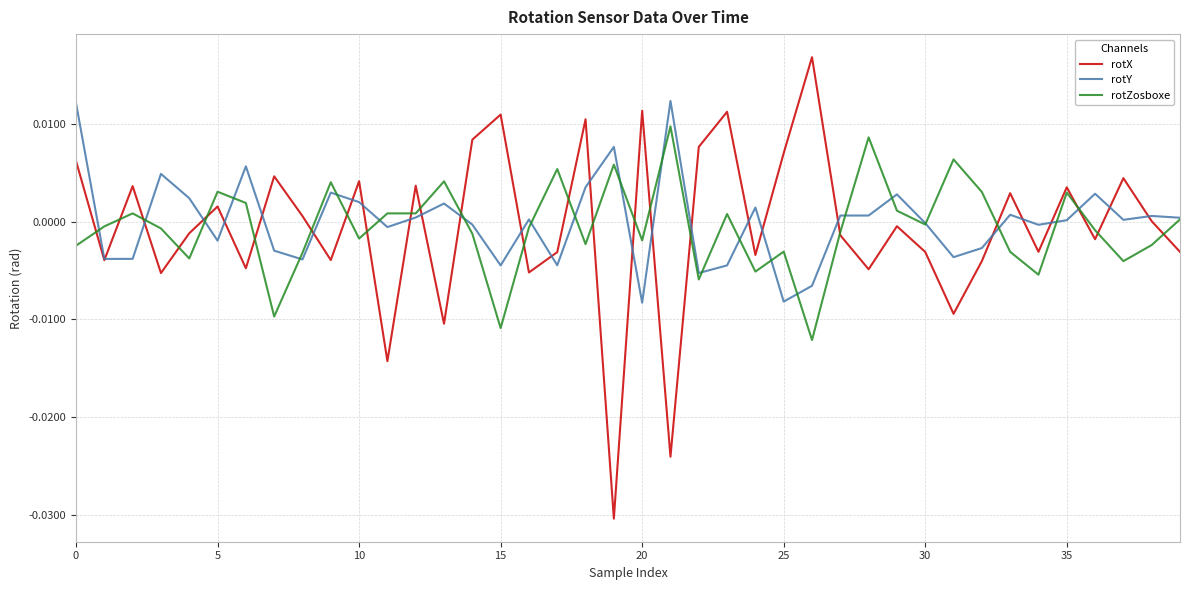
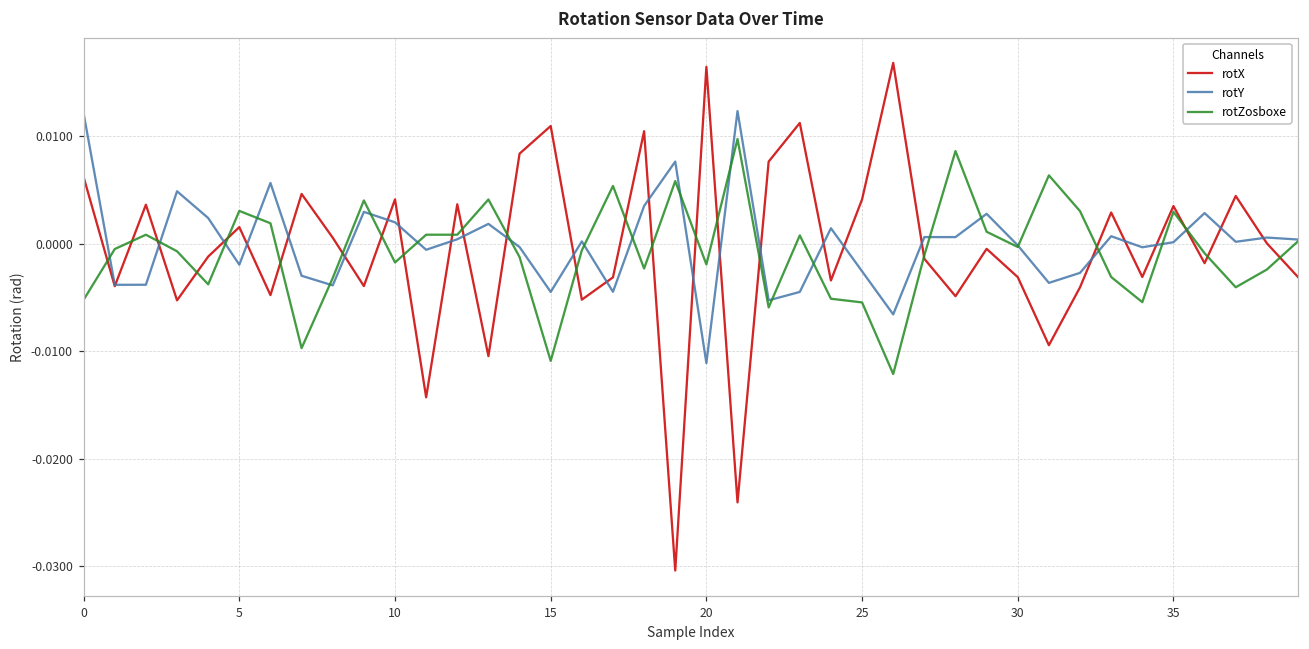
  {
    "rotX": {
      "0": 0.006,
      "5": 0.002,
      "10": 0.004,
      "15": 0.011,
-     "20": 0.011,
-     "25": 0.007,
+     "20": 0.016,
+     "25": 0.004,
      "30": -0.003,
      "35": 0.004
    },
    "rotY": {
      "0": 0.012,
      "5": -0.002,
      "10": 0.002,
      "15": -0.004,
-     "20": -0.008,
-     "25": -0.008,
+     "20": -0.011,
+     "25": -0.003,
      "35": 0.000
    },
    "rotZosboxe": {
-     "0": -0.002,
+     "0": -0.005,
      "5": 0.003,
      "10": -0.002,
      "15": -0.011,
      "20": -0.002,
-     "25": -0.003,
+     "25": -0.005,
      "35": 0.003
    }
  }
